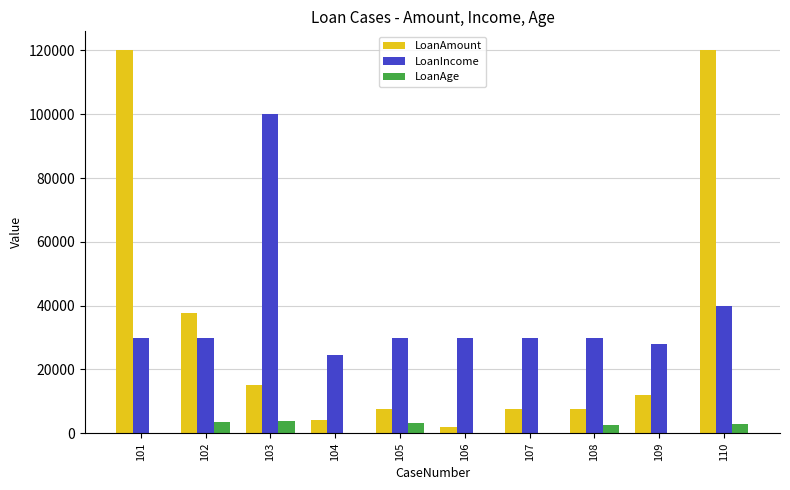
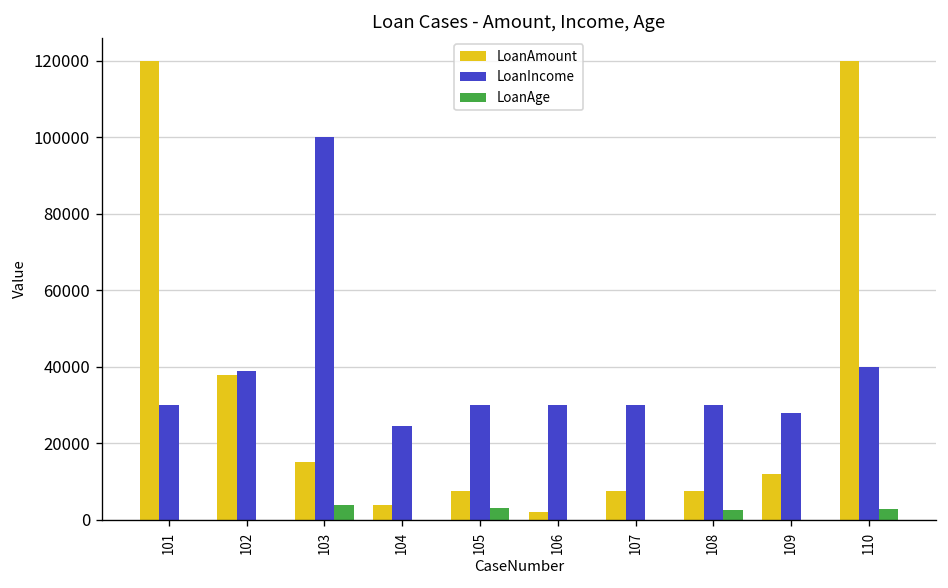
  {
    "LoanAmount": {
      "101": 120000,
      "102": 38000,
      "103": 15000,
      "104": 4000,
      "105": 8000,
      "106": 2000,
      "107": 8000,
      "108": 8000,
      "109": 12000,
      "110": 120000
    },
    "LoanIncome": {
      "101": 30000,
-     "102": 30000,
+     "102": 39000,
      "103": 100000,
      "104": 25000,
      "105": 30000,
      "106": 30000,
      "107": 30000,
      "108": 30000,
      "109": 28000,
      "110": 40000
    },
    "LoanAge": {
-     "102": 4000,
+     "102": 0,
      "103": 4000,
      "105": 3000,
      "108": 3000,
      "110": 3000
    }
  }
